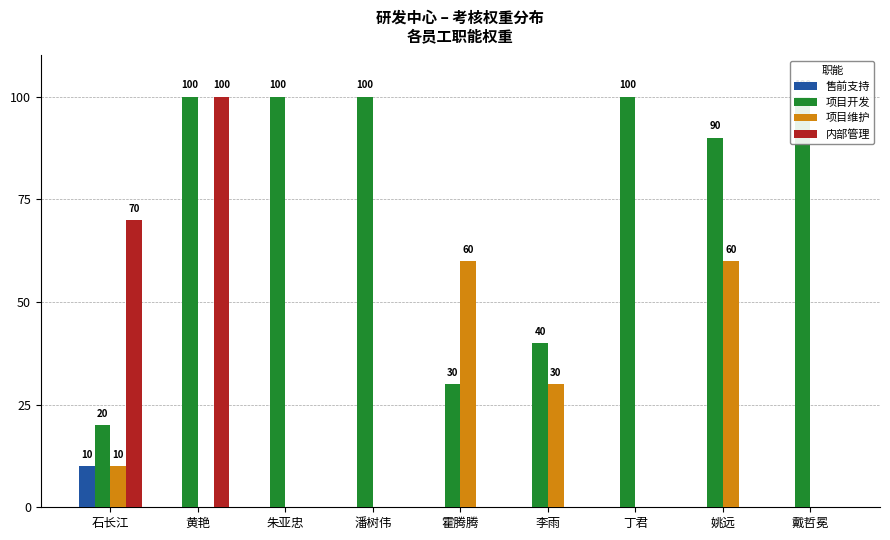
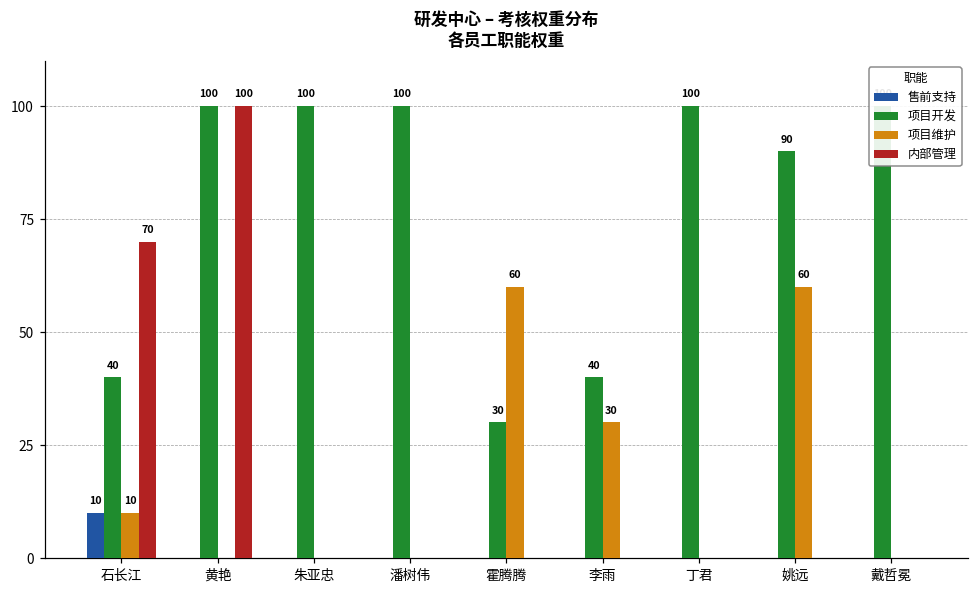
  {
    "售前支持": {
      "黄艳": 0,
      "朱亚忠": 0,
      "潘树伟": 0,
      "霍腾腾": 0,
      "李雨": 0,
      "丁君": 0,
      "姚远": 0,
      "戴哲冕": 0
    },
    "项目开发": {
-     "石长江": 20
+     "石长江": 40
    },
    "项目维护": {
      "黄艳": 0,
      "朱亚忠": 0,
      "潘树伟": 0,
      "丁君": 0,
      "戴哲冕": 0
    },
    "内部管理": {
      "朱亚忠": 0,
      "潘树伟": 0,
      "霍腾腾": 0,
      "李雨": 0,
      "丁君": 0,
      "姚远": 0,
      "戴哲冕": 0
    }
  }
